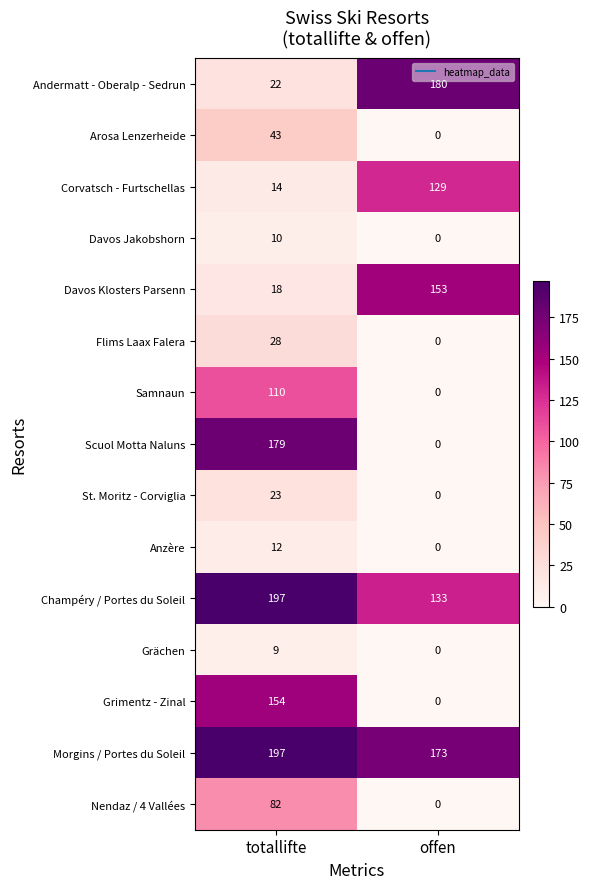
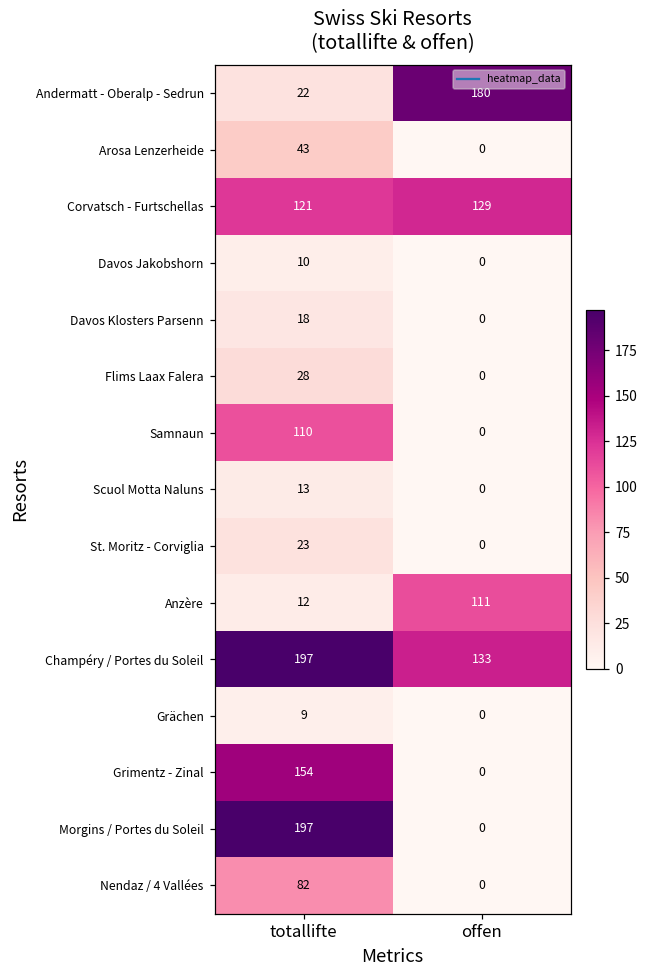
  {
    "Andermatt - Oberalp - Sedrun": {
      "totallifte": 22
    },
    "Arosa Lenzerheide": {
      "totallifte": 43,
      "offen": 0
    },
    "Corvatsch - Furtschellas": {
-     "totallifte": 14,
+     "totallifte": 121,
      "offen": 129
    },
    "Davos Jakobshorn": {
      "totallifte": 10,
      "offen": 0
    },
    "Davos Klosters Parsenn": {
      "totallifte": 18,
-     "offen": 153
+     "offen": 0
    },
    "Flims Laax Falera": {
      "totallifte": 28,
      "offen": 0
    },
    "Samnaun": {
      "totallifte": 110,
      "offen": 0
    },
    "Scuol Motta Naluns": {
-     "totallifte": 179,
+     "totallifte": 13,
      "offen": 0
    },
    "St. Moritz - Corviglia": {
      "totallifte": 23,
      "offen": 0
    },
    "Anzère": {
      "totallifte": 12,
-     "offen": 0
+     "offen": 111
    },
    "Champéry / Portes du Soleil": {
      "totallifte": 197,
      "offen": 133
    },
    "Grächen": {
      "totallifte": 9,
      "offen": 0
    },
    "Grimentz - Zinal": {
      "totallifte": 154,
      "offen": 0
    },
    "Morgins / Portes du Soleil": {
      "totallifte": 197,
-     "offen": 173
+     "offen": 0
    },
    "Nendaz / 4 Vallées": {
      "totallifte": 82,
      "offen": 0
    }
  }
